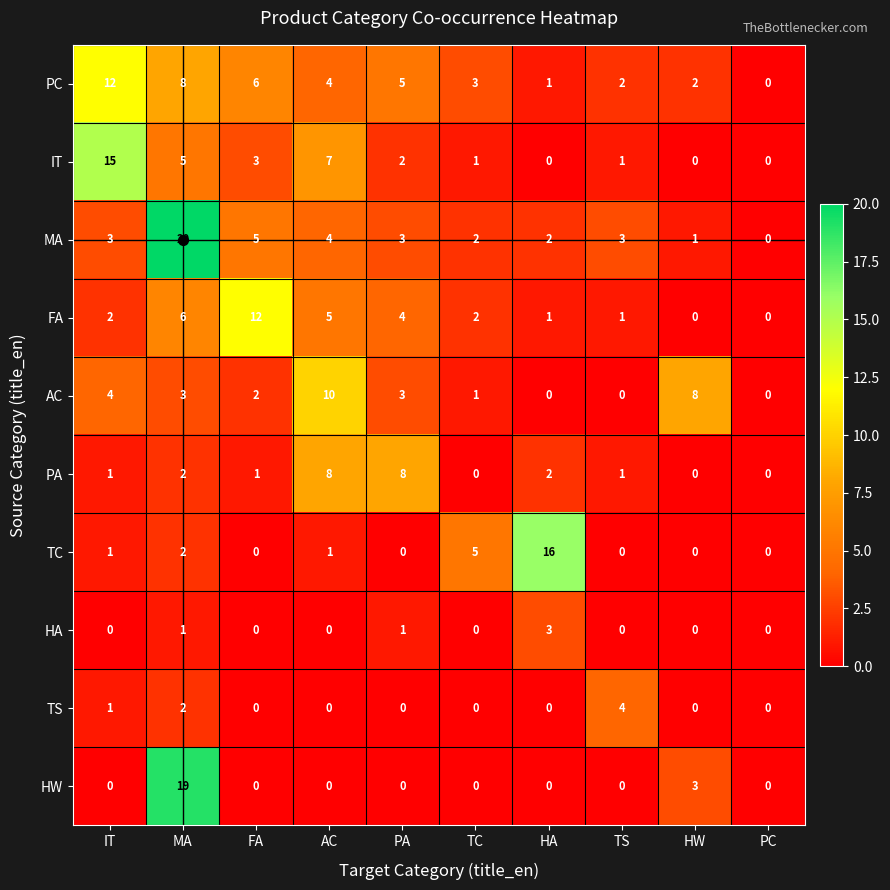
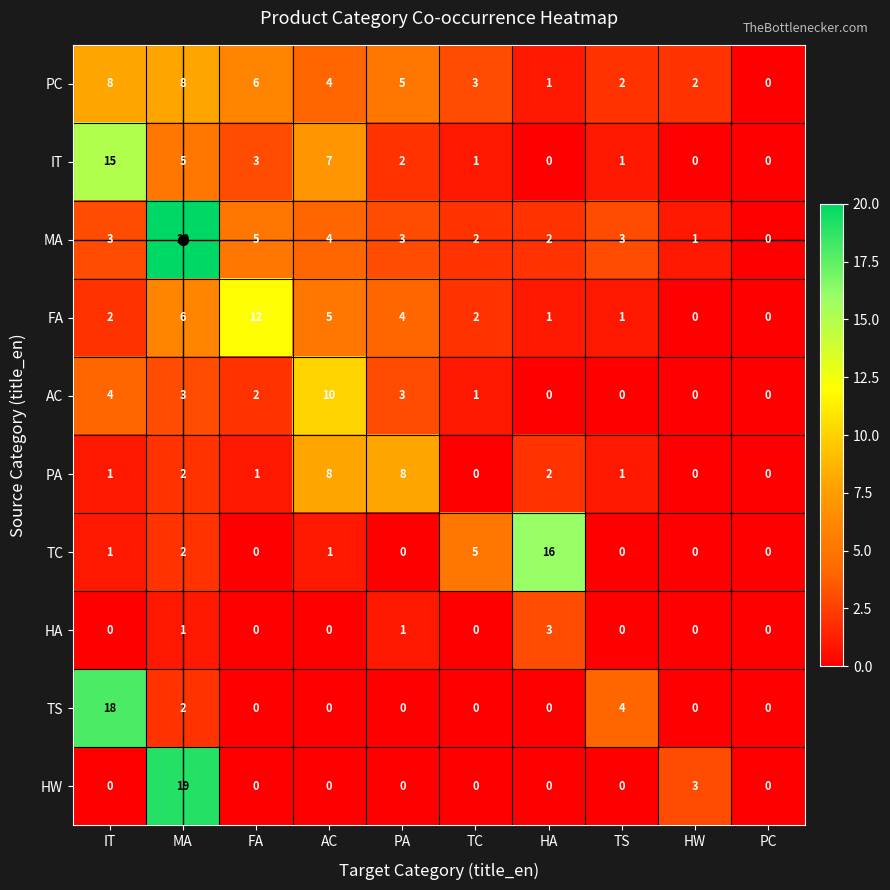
  {
    "PC": {
-     "IT": 12,
+     "IT": 8,
      "MA": 8,
      "FA": 6,
      "AC": 4,
      "PA": 5,
      "TC": 3,
      "HA": 1,
      "TS": 2,
      "HW": 2,
      "PC": 0
    },
    "IT": {
      "IT": 15,
      "MA": 5,
      "FA": 3,
      "AC": 7,
      "PA": 2,
      "TC": 1,
      "HA": 0,
      "TS": 1,
      "HW": 0,
      "PC": 0
    },
    "MA": {
      "IT": 3,
      "FA": 5,
      "AC": 4,
      "PA": 3,
      "TC": 2,
      "HA": 2,
      "TS": 3,
      "HW": 1,
      "PC": 0
    },
    "FA": {
      "IT": 2,
      "MA": 6,
      "FA": 12,
      "AC": 5,
      "PA": 4,
      "TC": 2,
      "HA": 1,
      "TS": 1,
      "HW": 0,
      "PC": 0
    },
    "AC": {
      "IT": 4,
      "MA": 3,
      "FA": 2,
      "AC": 10,
      "PA": 3,
      "TC": 1,
      "HA": 0,
      "TS": 0,
-     "HW": 8,
+     "HW": 0,
      "PC": 0
    },
    "PA": {
      "IT": 1,
      "MA": 2,
      "FA": 1,
      "AC": 8,
      "PA": 8,
      "TC": 0,
      "HA": 2,
      "TS": 1,
      "HW": 0,
      "PC": 0
    },
    "TC": {
      "IT": 1,
      "MA": 2,
      "FA": 0,
      "AC": 1,
      "PA": 0,
      "TC": 5,
      "HA": 16,
      "TS": 0,
      "HW": 0,
      "PC": 0
    },
    "HA": {
      "IT": 0,
      "MA": 1,
      "FA": 0,
      "AC": 0,
      "PA": 1,
      "TC": 0,
      "HA": 3,
      "TS": 0,
      "HW": 0,
      "PC": 0
    },
    "TS": {
-     "IT": 1,
+     "IT": 18,
      "MA": 2,
      "FA": 0,
      "AC": 0,
      "PA": 0,
      "TC": 0,
      "HA": 0,
      "TS": 4,
      "HW": 0,
      "PC": 0
    },
    "HW": {
      "IT": 0,
      "MA": 19,
      "FA": 0,
      "AC": 0,
      "PA": 0,
      "TC": 0,
      "HA": 0,
      "TS": 0,
      "HW": 3,
      "PC": 0
    }
  }
